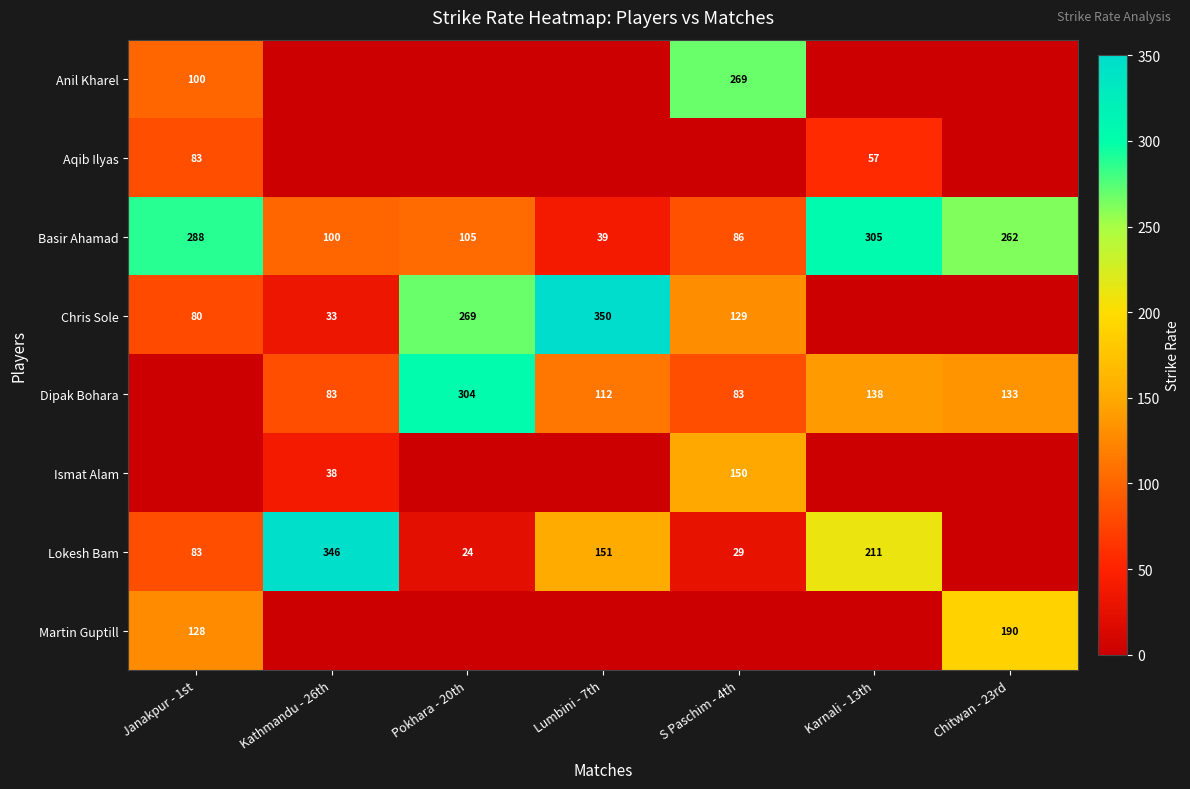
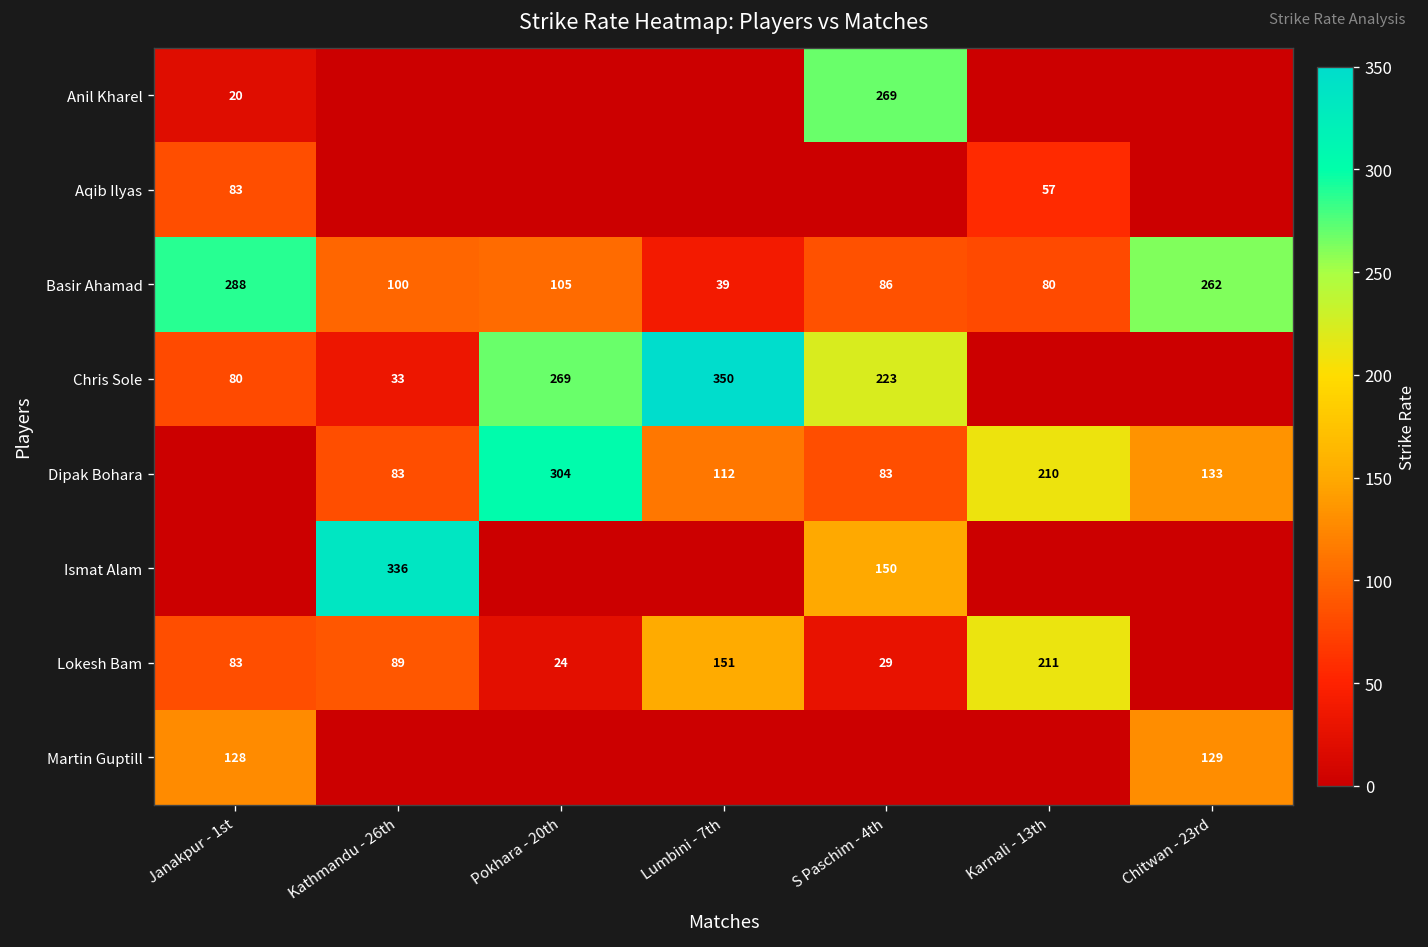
  {
    "Anil Kharel": {
-     "Janakpur - 1st": 100,
+     "Janakpur - 1st": 20,
      "S Paschim - 4th": 269
    },
    "Aqib Ilyas": {
      "Janakpur - 1st": 83,
      "Karnali - 13th": 57
    },
    "Basir Ahamad": {
      "Janakpur - 1st": 288,
      "Kathmandu - 26th": 100,
      "Pokhara - 20th": 105,
      "Lumbini - 7th": 39,
      "S Paschim - 4th": 86,
-     "Karnali - 13th": 305,
+     "Karnali - 13th": 80,
      "Chitwan - 23rd": 262
    },
    "Chris Sole": {
      "Janakpur - 1st": 80,
      "Kathmandu - 26th": 33,
      "Pokhara - 20th": 269,
      "Lumbini - 7th": 350,
-     "S Paschim - 4th": 129
+     "S Paschim - 4th": 223
    },
    "Dipak Bohara": {
      "Kathmandu - 26th": 83,
      "Pokhara - 20th": 304,
      "Lumbini - 7th": 112,
      "S Paschim - 4th": 83,
-     "Karnali - 13th": 138,
+     "Karnali - 13th": 210,
      "Chitwan - 23rd": 133
    },
    "Ismat Alam": {
-     "Kathmandu - 26th": 38,
+     "Kathmandu - 26th": 336,
      "S Paschim - 4th": 150
    },
    "Lokesh Bam": {
      "Janakpur - 1st": 83,
-     "Kathmandu - 26th": 346,
+     "Kathmandu - 26th": 89,
      "Pokhara - 20th": 24,
      "Lumbini - 7th": 151,
      "S Paschim - 4th": 29,
      "Karnali - 13th": 211
    },
    "Martin Guptill": {
      "Janakpur - 1st": 128,
-     "Chitwan - 23rd": 190
+     "Chitwan - 23rd": 129
    }
  }
